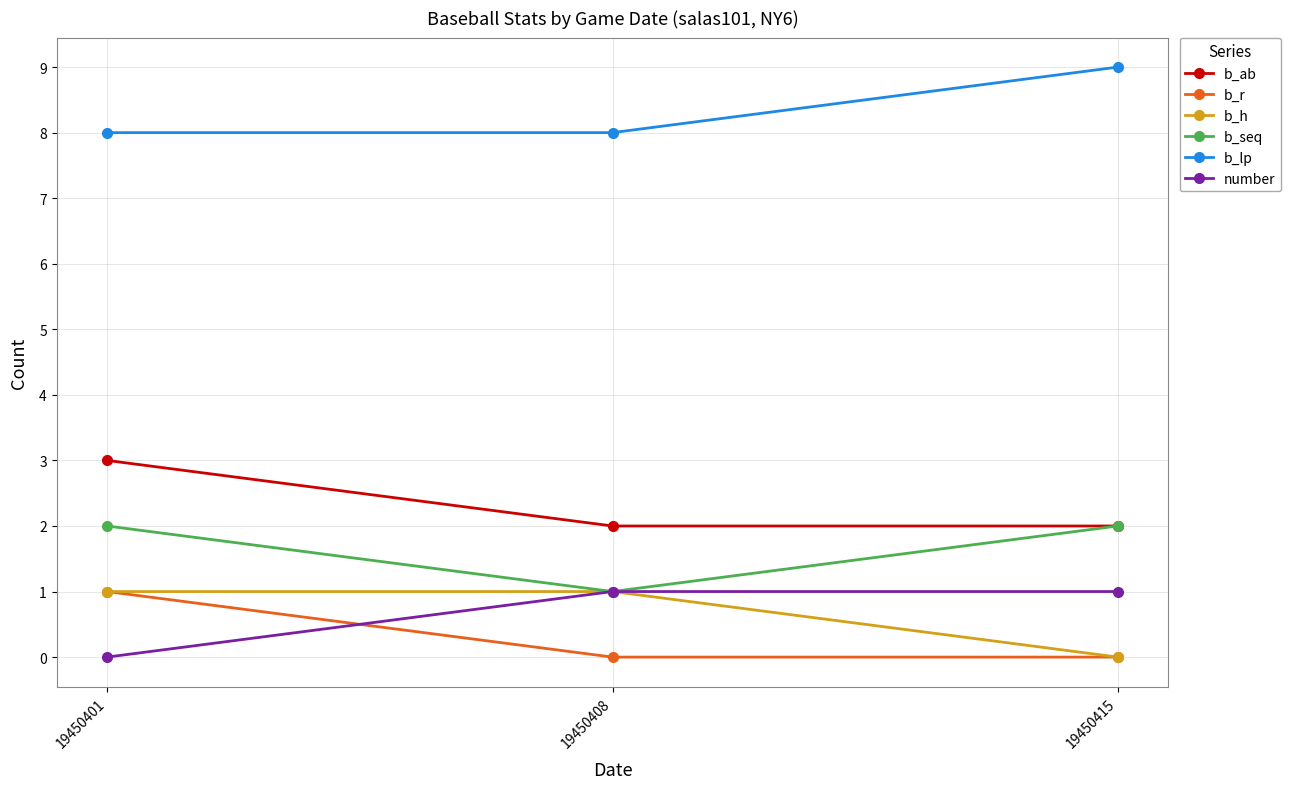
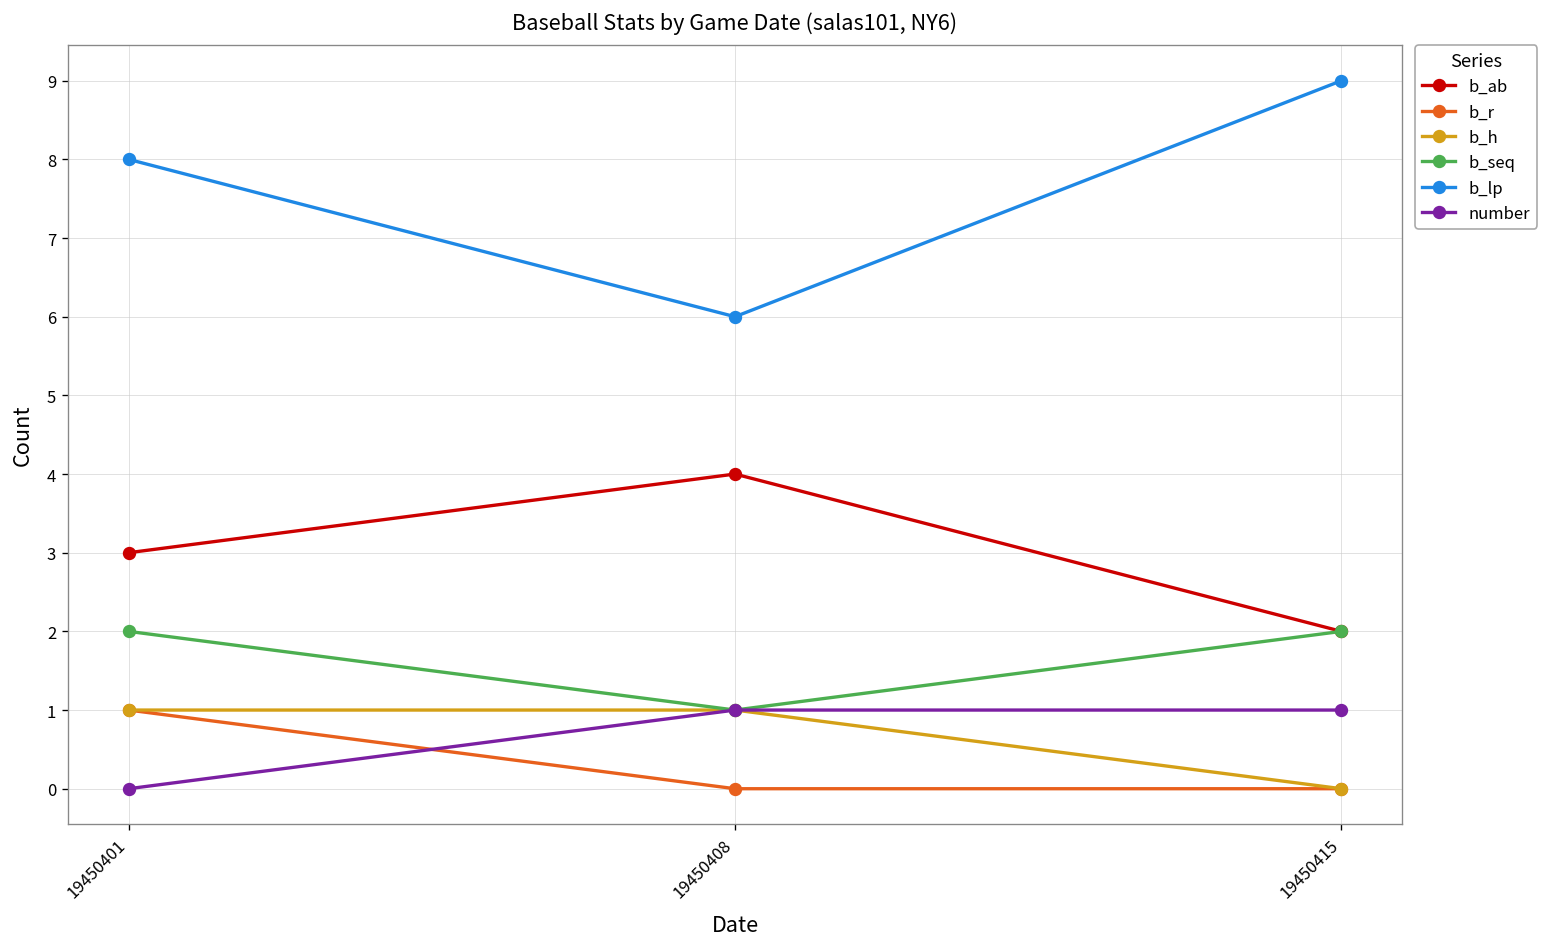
  {
    "b_ab": {
      "19450401": 3,
-     "19450408": 2
+     "19450408": 4
    },
    "b_r": {
      "19450408": 0
    },
    "b_seq": {
      "19450401": 2
    },
    "b_lp": {
      "19450401": 8,
-     "19450408": 8,
+     "19450408": 6,
      "19450415": 9
    },
    "number": {
      "19450401": 0,
      "19450415": 1
    }
  }
